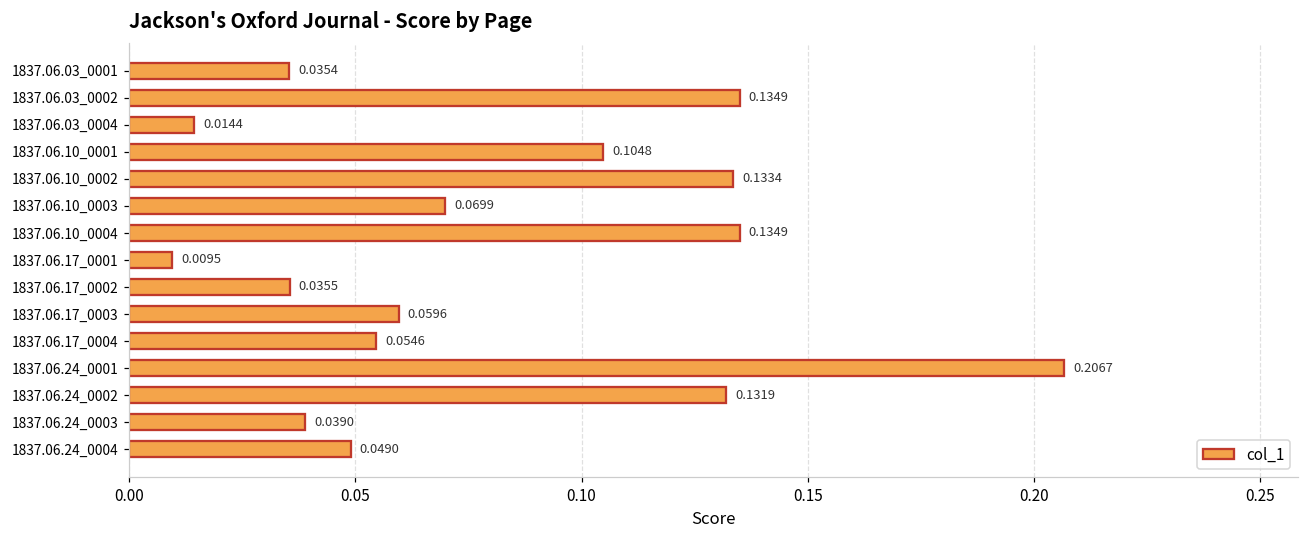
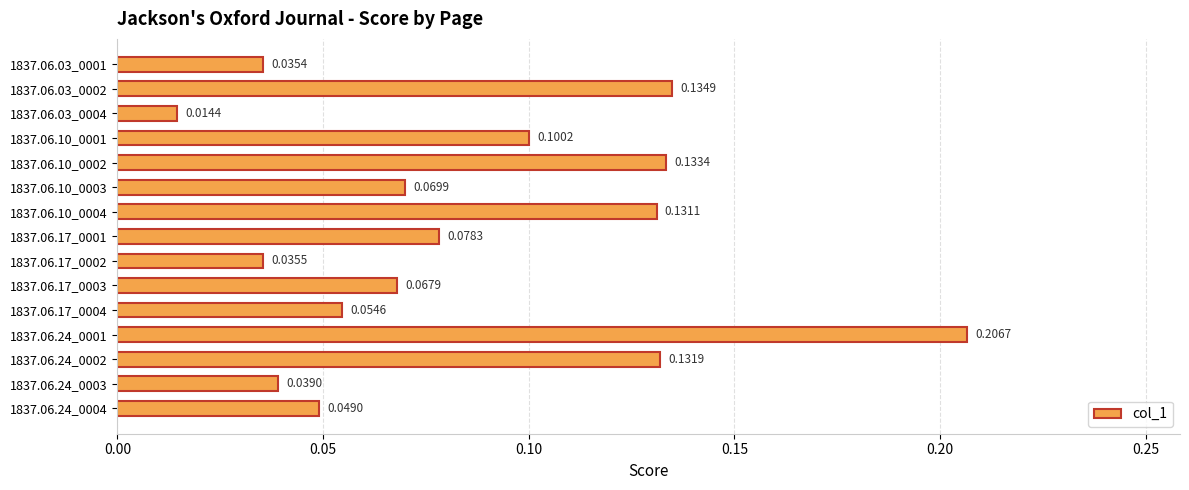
  {
    "1837.06.03_0001": 0.0354,
    "1837.06.03_0002": 0.1349,
    "1837.06.03_0004": 0.0144,
-   "1837.06.10_0001": 0.1048,
+   "1837.06.10_0001": 0.1002,
    "1837.06.10_0002": 0.1334,
    "1837.06.10_0003": 0.0699,
-   "1837.06.10_0004": 0.1349,
-   "1837.06.17_0001": 0.0095,
+   "1837.06.10_0004": 0.1311,
+   "1837.06.17_0001": 0.0783,
    "1837.06.17_0002": 0.0355,
-   "1837.06.17_0003": 0.0596,
+   "1837.06.17_0003": 0.0679,
    "1837.06.17_0004": 0.0546,
    "1837.06.24_0001": 0.2067,
    "1837.06.24_0002": 0.1319,
    "1837.06.24_0003": 0.0390,
    "1837.06.24_0004": 0.0490
  }
